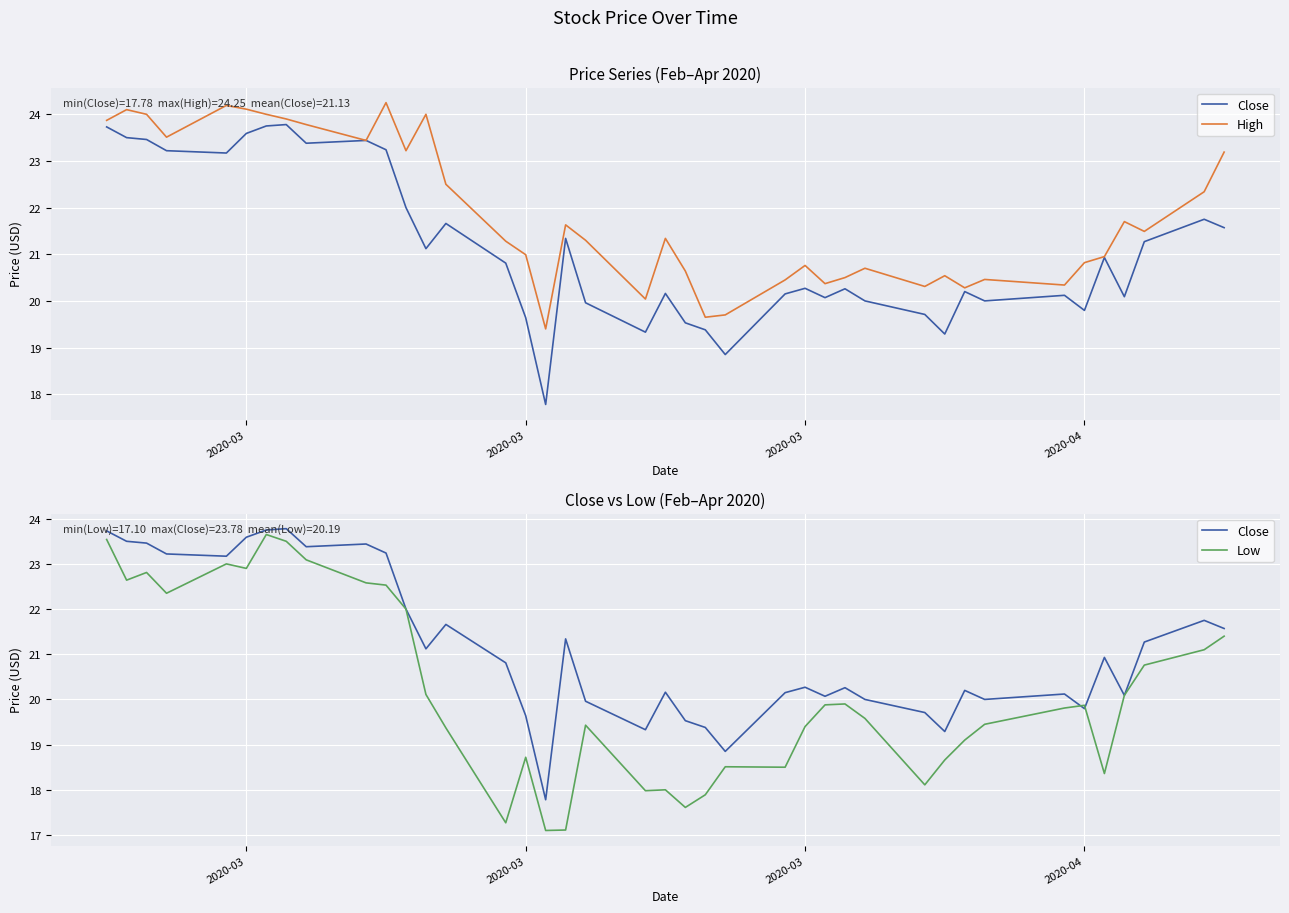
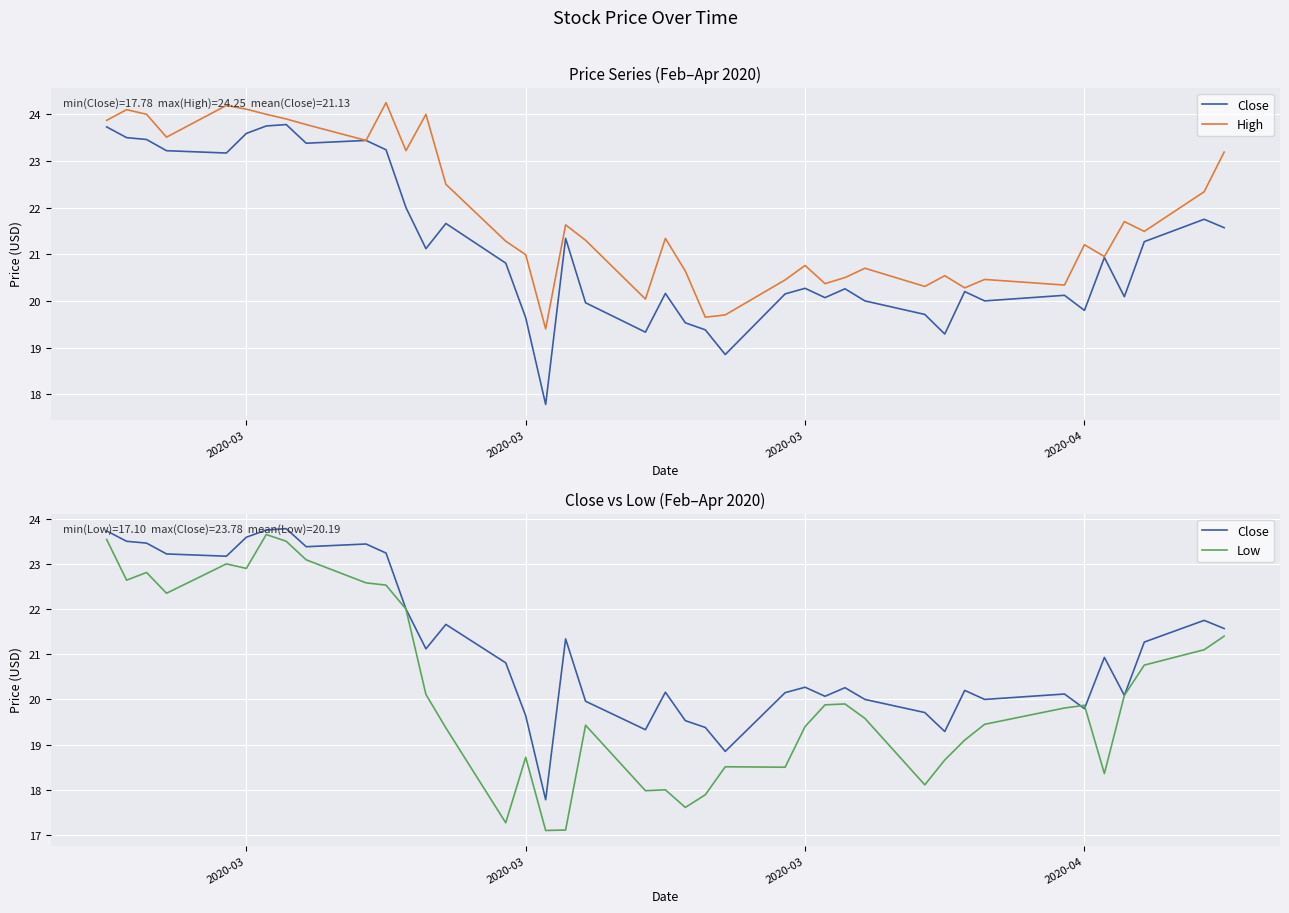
  {
    "Price Series (Feb–Apr 2020)": {
      "Close": {
        "2020-04": 19.8
      },
      "High": {
-       "2020-04": 20.8
+       "2020-04": 21.2
      }
    },
    "Close vs Low (Feb–Apr 2020)": {
      "Close": {
        "2020-04": 19.8
      },
      "Low": {
        "2020-04": 19.9
      }
    }
  }
